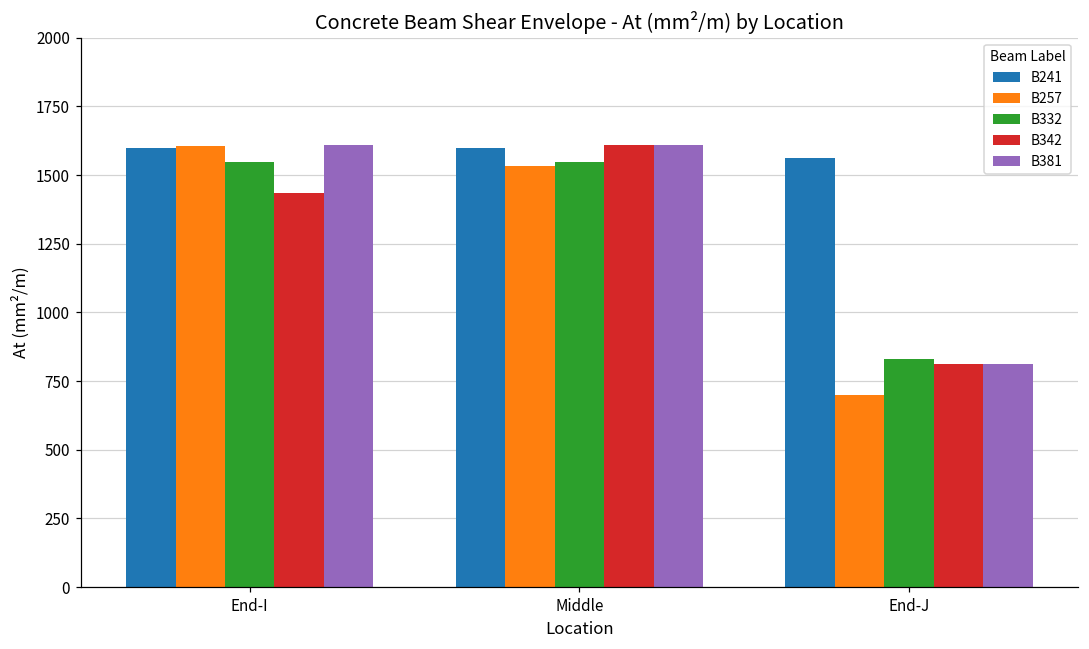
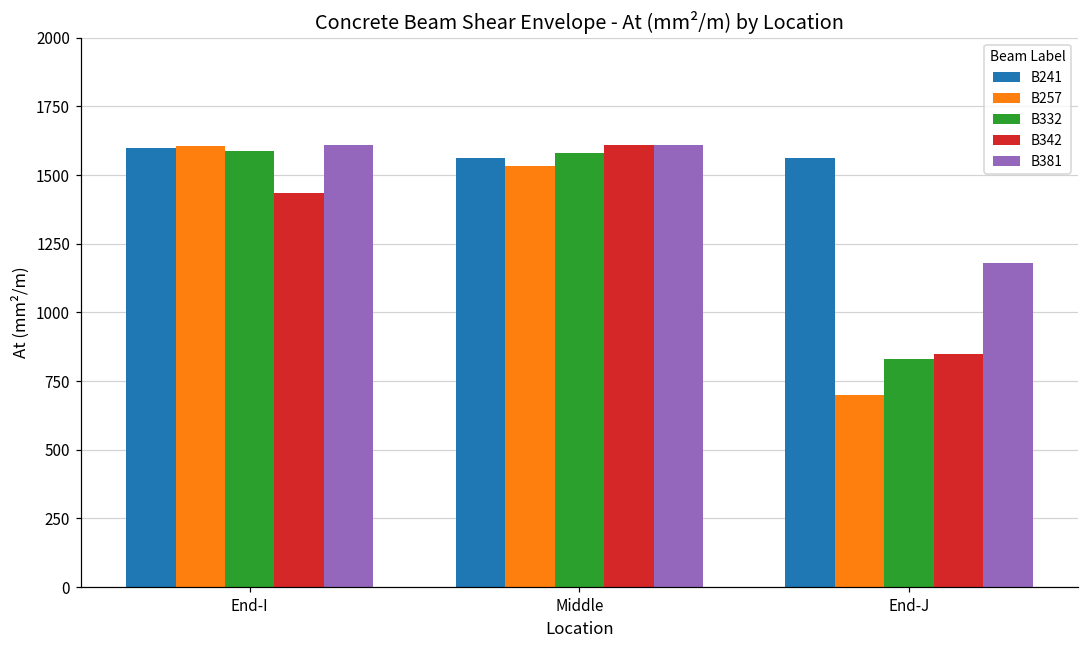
  {
    "B241": {
      "End-I": 1600,
-     "Middle": 1600,
+     "Middle": 1560,
      "End-J": 1560
    },
    "B257": {
      "End-I": 1600,
      "Middle": 1530,
      "End-J": 700
    },
    "B332": {
-     "End-I": 1550,
-     "Middle": 1550,
+     "End-I": 1590,
+     "Middle": 1580,
      "End-J": 830
    },
    "B342": {
      "End-I": 1430,
      "Middle": 1610,
-     "End-J": 810
+     "End-J": 850
    },
    "B381": {
      "End-I": 1610,
      "Middle": 1610,
-     "End-J": 810
+     "End-J": 1180
    }
  }
